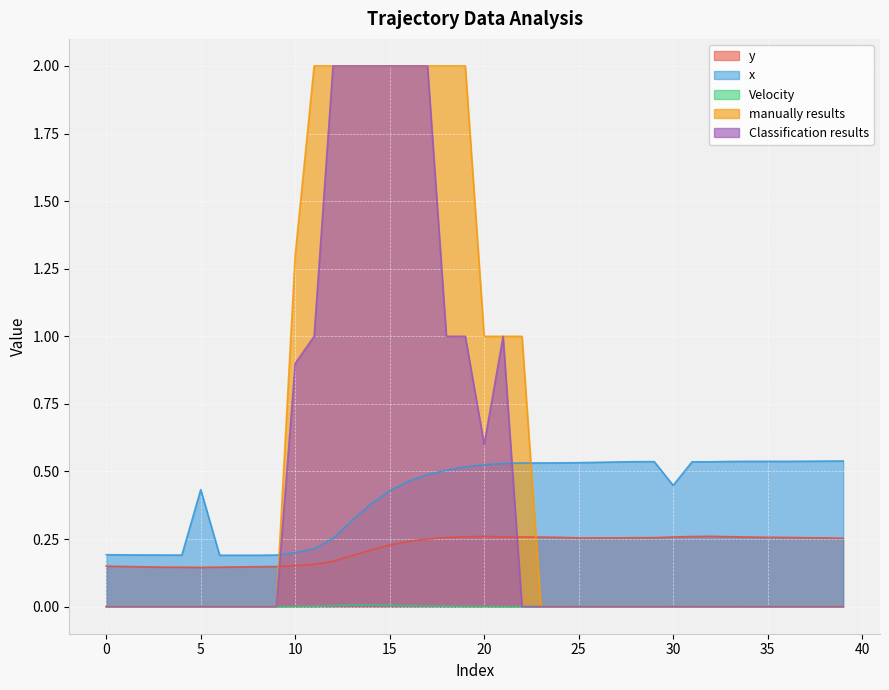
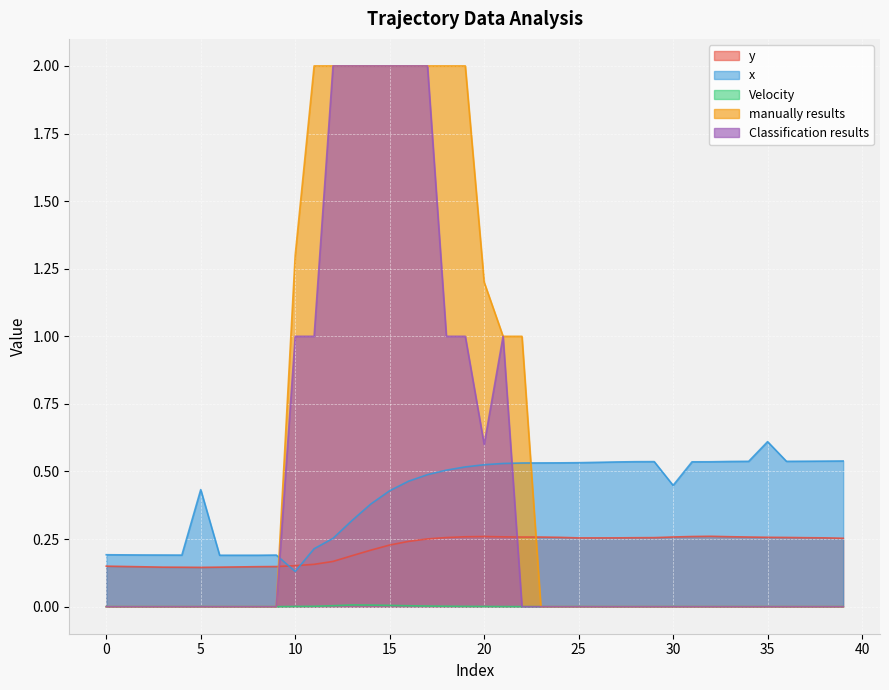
  {
    "y": {
      "0": 0.15,
      "5": 0.15,
      "10": 0.15,
      "15": 0.23,
      "20": 0.26,
      "25": 0.25,
      "30": 0.26,
      "35": 0.26
    },
    "x": {
      "0": 0.19,
      "5": 0.43,
-     "10": 0.20,
+     "10": 0.13,
      "15": 0.43,
      "20": 0.53,
      "25": 0.53,
      "30": 0.45,
-     "35": 0.54
+     "35": 0.61
    },
    "Velocity": {
      "10": 0.00,
      "15": 0.00,
      "20": 0.00
    },
    "manually results": {
      "10": 1.3,
-     "20": 1.0
+     "20": 1.2
    },
    "Classification results": {
-     "10": 0.9,
+     "10": 1.0,
      "20": 0.6
    }
  }
